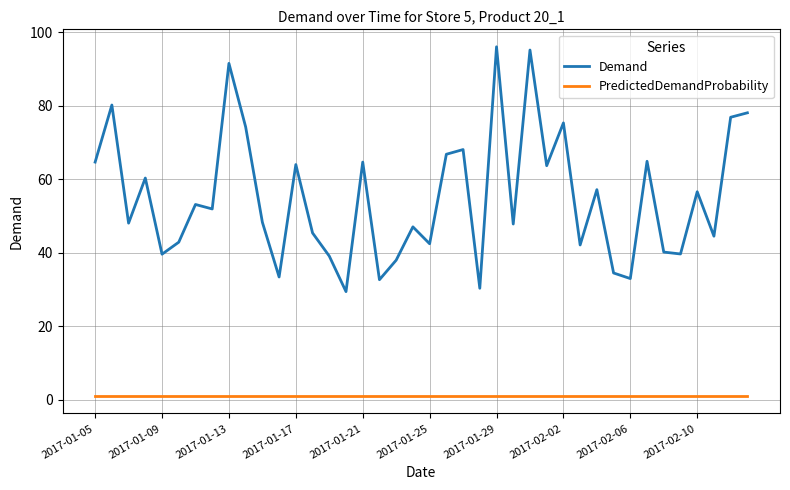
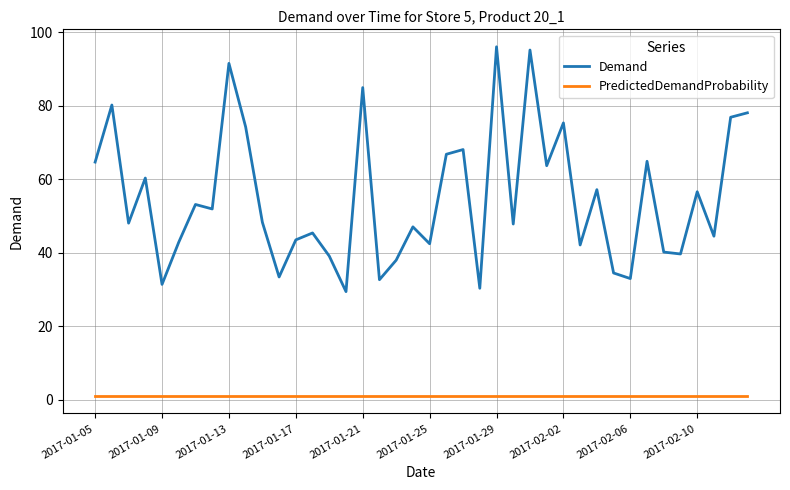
  {
    "Demand": {
      "2017-01-05": 65,
-     "2017-01-09": 40,
+     "2017-01-09": 31,
      "2017-01-13": 92,
-     "2017-01-17": 64,
-     "2017-01-21": 65,
+     "2017-01-17": 43,
+     "2017-01-21": 85,
      "2017-01-25": 42,
      "2017-01-29": 96,
      "2017-02-02": 75,
      "2017-02-06": 33,
      "2017-02-10": 57
    },
    "PredictedDemandProbability": {
      "2017-01-05": 1,
      "2017-01-09": 1,
      "2017-01-13": 1,
      "2017-01-17": 1,
      "2017-01-21": 1,
      "2017-01-25": 1,
      "2017-01-29": 1,
      "2017-02-02": 1,
      "2017-02-06": 1,
      "2017-02-10": 1
    }
  }
